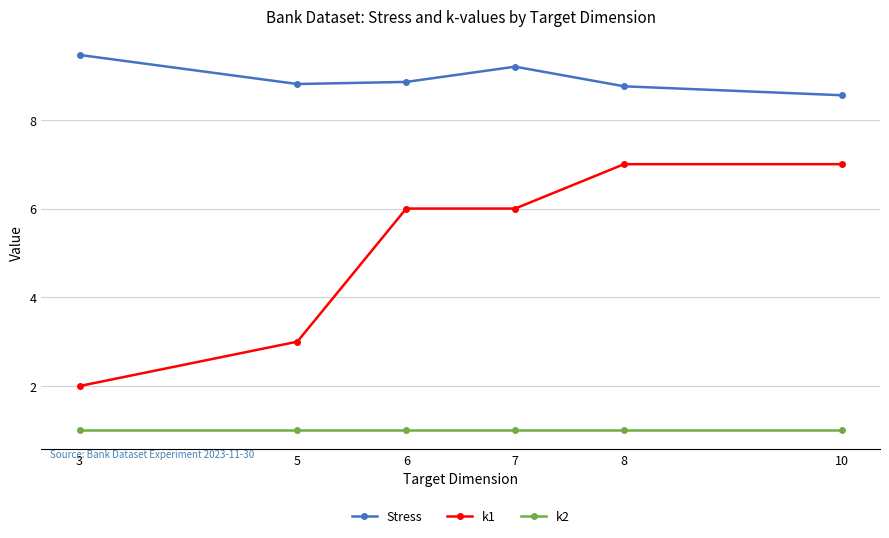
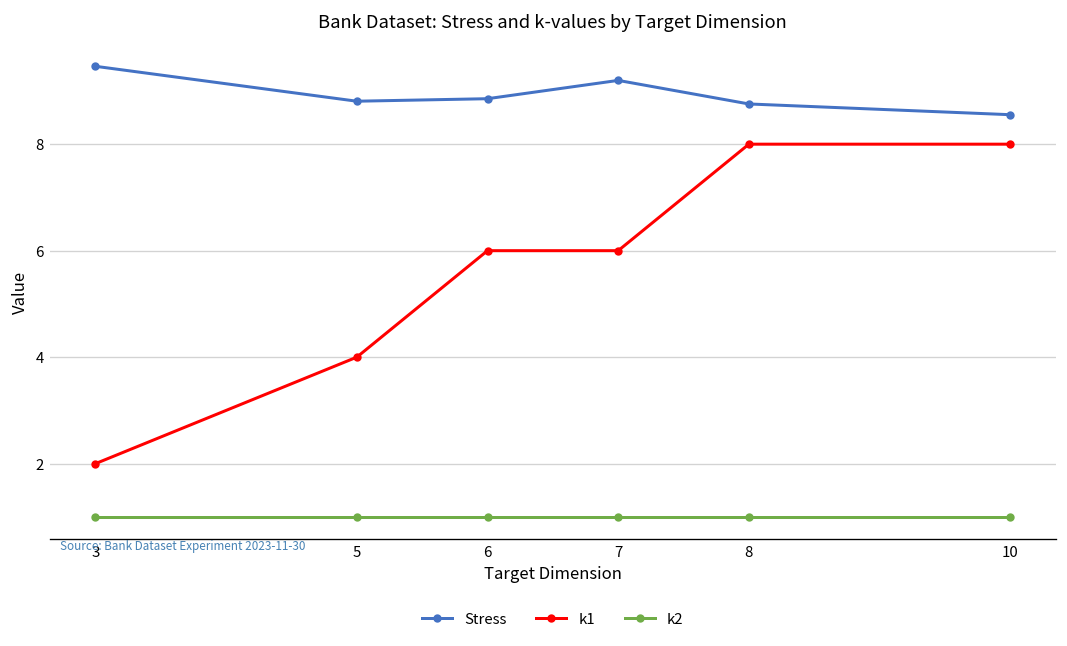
  {
    "Stress": {
      "3": 9.5,
      "5": 8.8,
      "6": 8.9,
      "7": 9.2,
      "8": 8.8,
      "10": 8.6
    },
    "k1": {
      "3": 2,
-     "5": 3,
+     "5": 4,
      "6": 6,
      "7": 6,
-     "8": 7,
-     "10": 7
+     "8": 8,
+     "10": 8
    },
    "k2": {
      "3": 1,
      "5": 1,
      "6": 1,
      "7": 1,
      "8": 1,
      "10": 1
    }
  }
